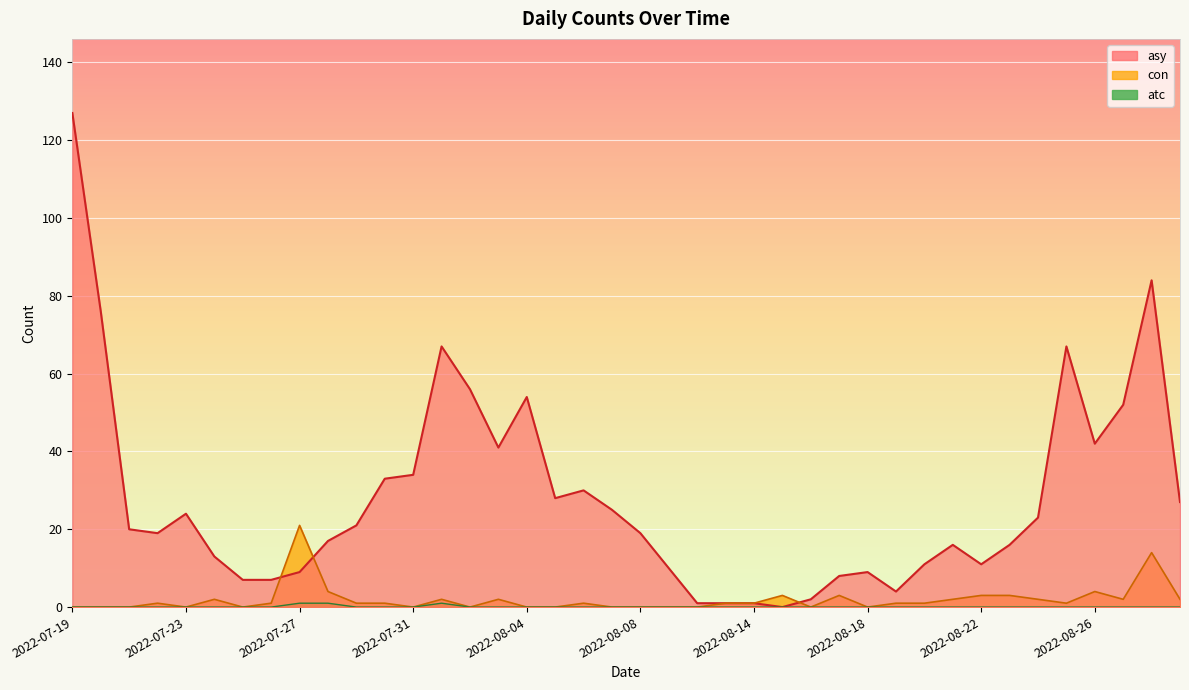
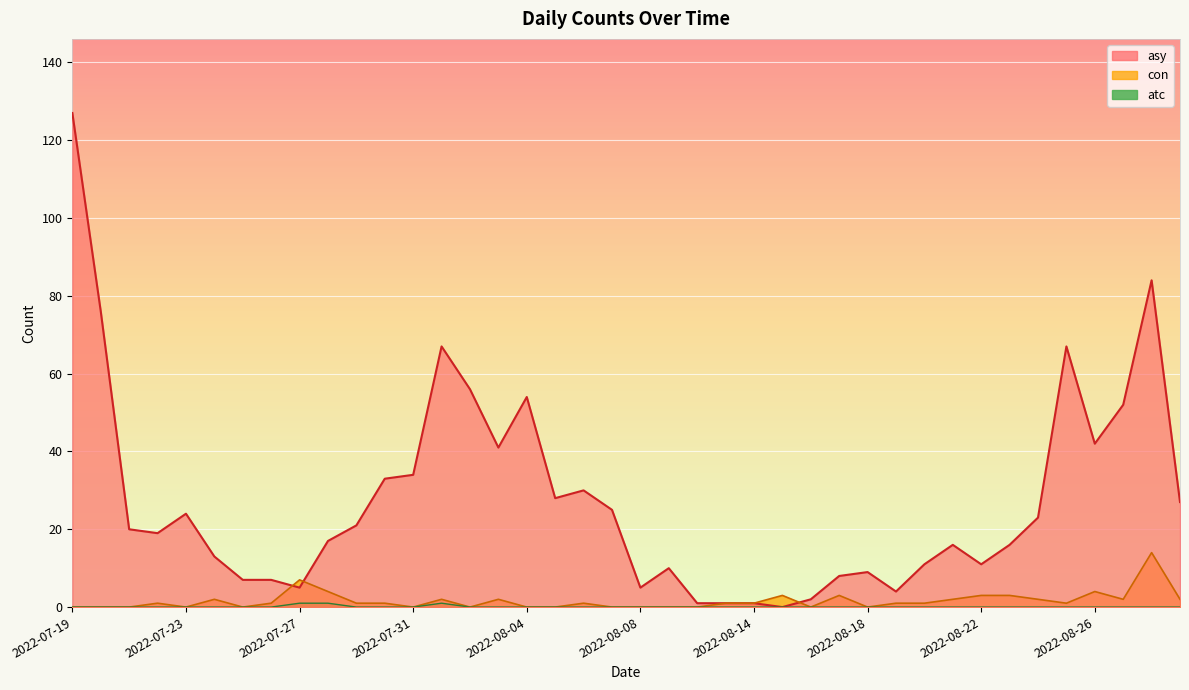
  {
    "atc": {
      "2022-07-27": 1,
      "2022-08-14": 0,
      "2022-08-22": 0,
      "2022-08-26": 0
    },
    "con": {
-     "2022-07-27": 21,
+     "2022-07-27": 7,
      "2022-08-22": 3,
      "2022-08-26": 4
    },
    "asy": {
      "2022-07-19": 127,
      "2022-07-23": 24,
-     "2022-07-27": 9,
+     "2022-07-27": 5,
      "2022-07-31": 34,
      "2022-08-04": 54,
-     "2022-08-08": 19,
+     "2022-08-08": 5,
      "2022-08-18": 9,
      "2022-08-22": 11,
      "2022-08-26": 42
    }
  }
